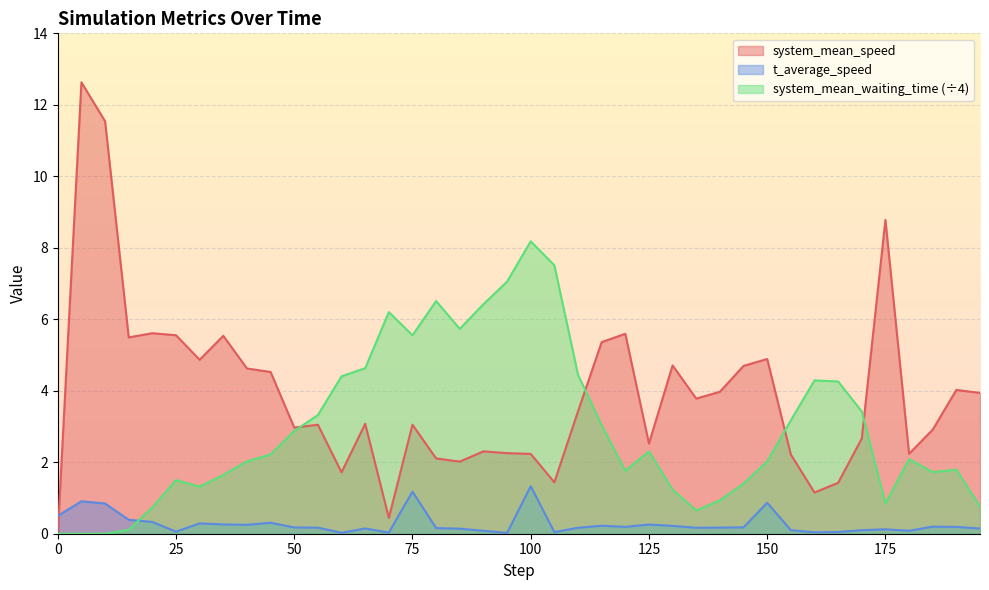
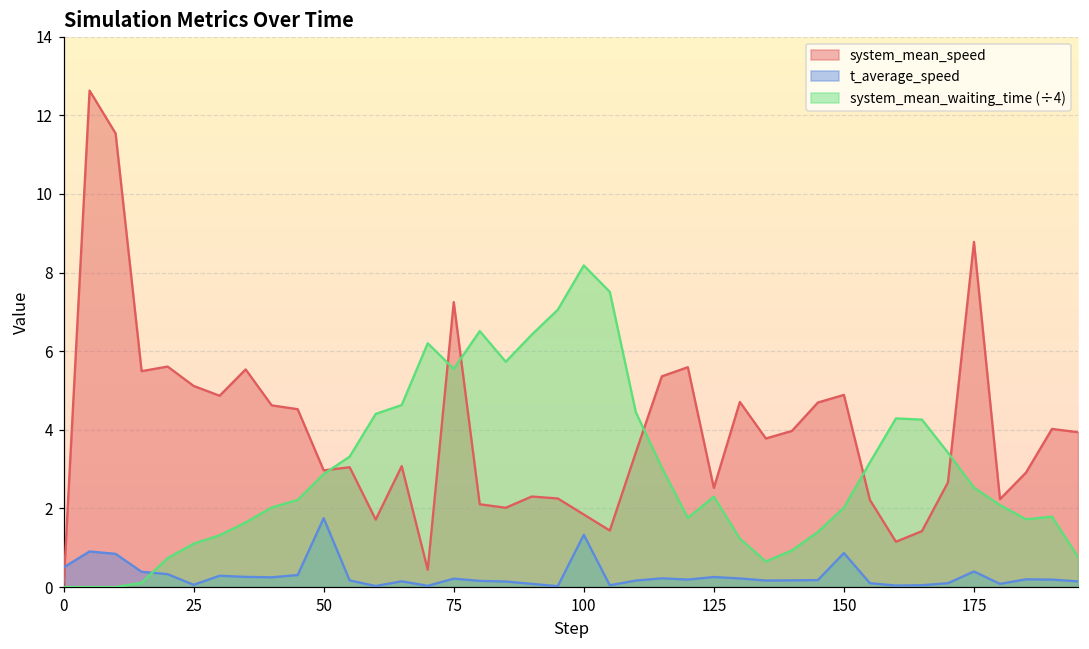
  {
    "system_mean_speed": {
-     "25": 5.6,
+     "25": 5.1,
      "50": 3.0,
-     "75": 3.0,
-     "100": 2.2,
+     "75": 7.2,
+     "100": 1.8,
      "125": 2.5,
      "150": 4.9,
      "175": 8.8
    },
    "t_average_speed": {
      "0": 0.5,
      "25": 0.1,
-     "50": 0.2,
-     "75": 1.2,
+     "50": 1.8,
+     "75": 0.2,
      "100": 1.3,
      "125": 0.3,
      "150": 0.9,
-     "175": 0.1
+     "175": 0.4
    },
    "system_mean_waiting_time (÷4)": {
-     "25": 1.5,
+     "25": 1.1,
      "50": 2.9,
      "75": 5.6,
      "100": 8.2,
      "125": 2.3,
      "150": 2.0,
-     "175": 0.8
+     "175": 2.5
    }
  }
